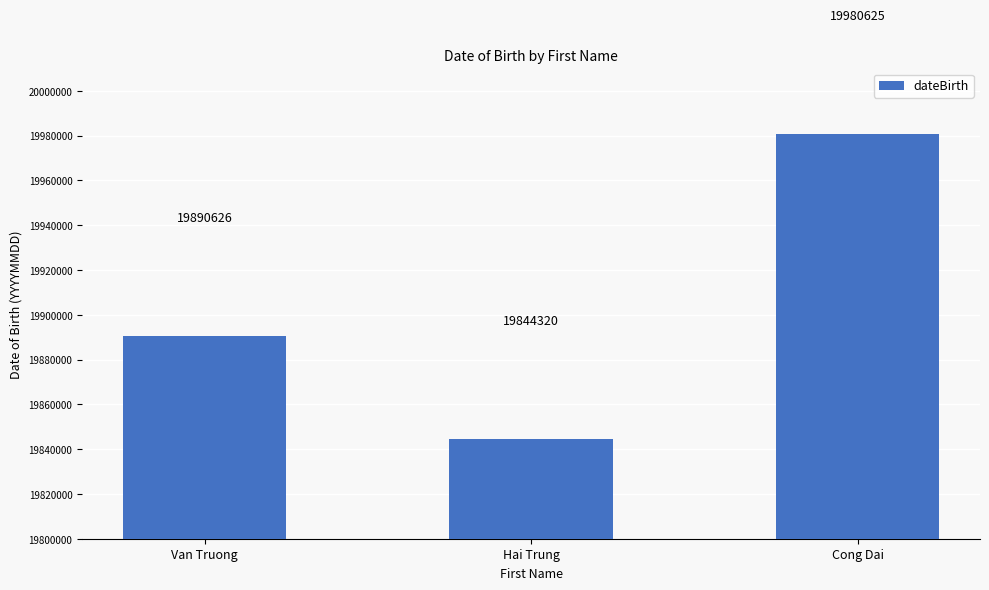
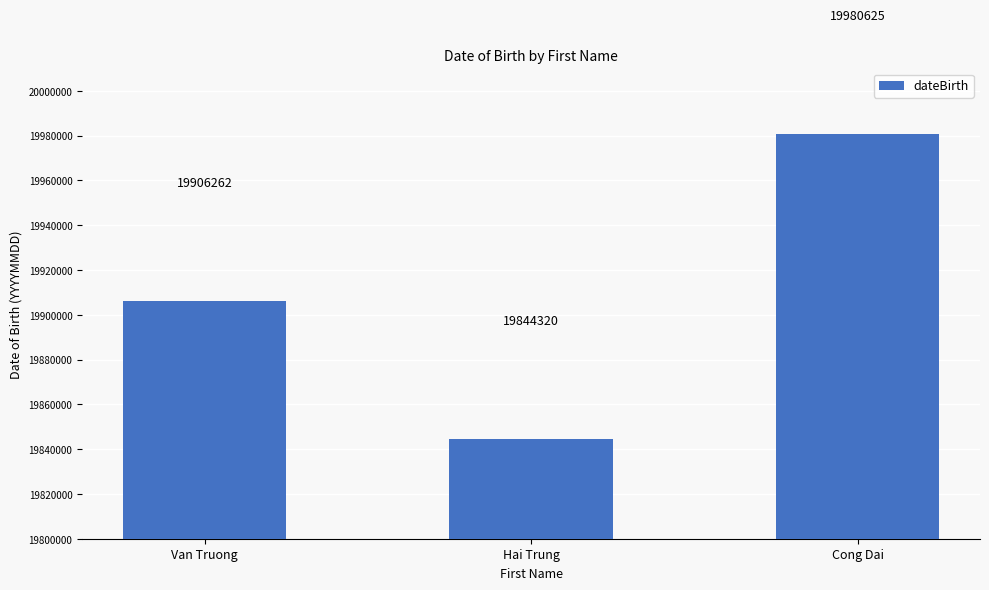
  {
-   "Van Truong": 19890626
+   "Van Truong": 19906262
  }
